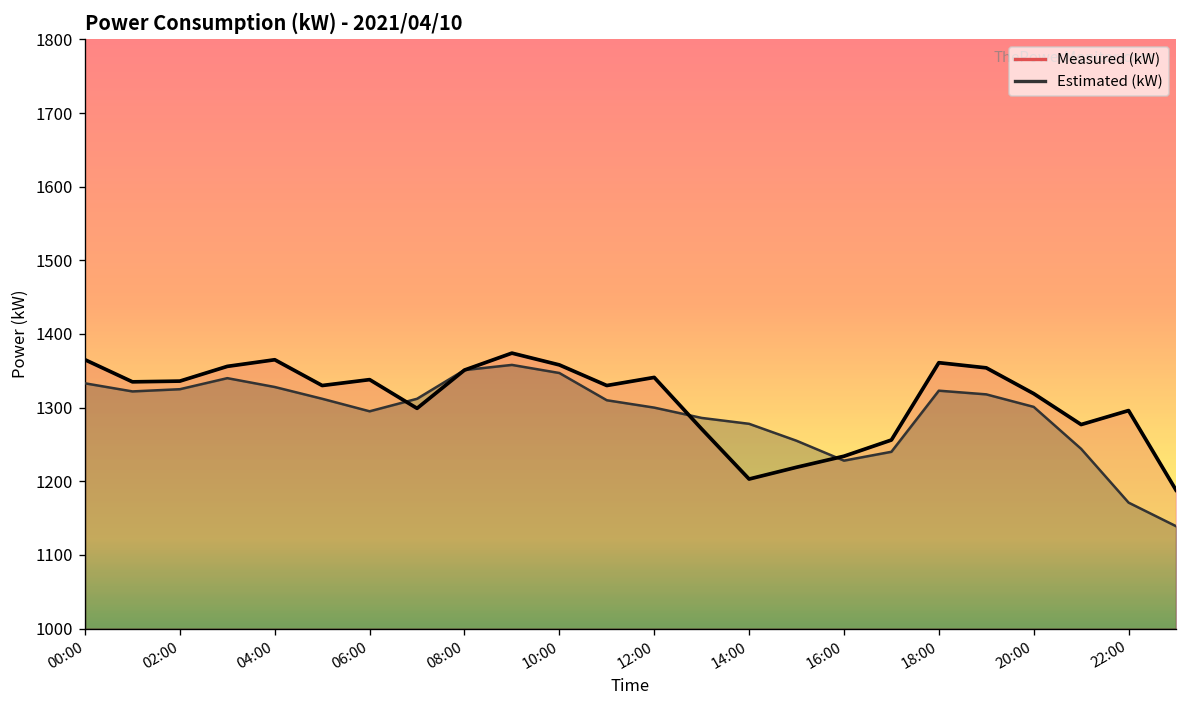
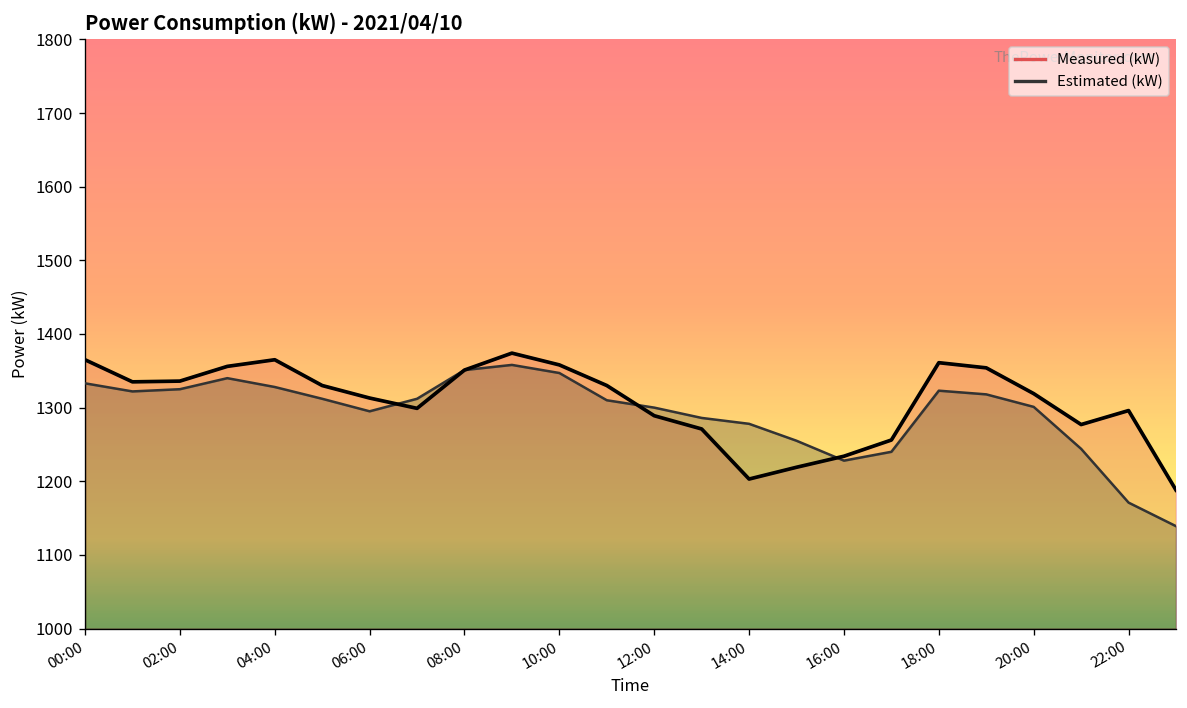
  {
    "Measured (kW)": {
      "00:00": 1370,
      "02:00": 1340,
      "04:00": 1370,
-     "06:00": 1340,
+     "06:00": 1310,
      "10:00": 1360,
-     "12:00": 1340,
+     "12:00": 1290,
      "14:00": 1200,
      "16:00": 1230,
      "18:00": 1360,
      "20:00": 1320,
      "22:00": 1300
    },
    "Estimated (kW)": {
      "00:00": 1330,
      "02:00": 1330,
      "04:00": 1330,
      "06:00": 1300,
      "10:00": 1350,
      "12:00": 1300,
      "14:00": 1280,
      "16:00": 1230,
      "18:00": 1320,
      "20:00": 1300,
      "22:00": 1170
    }
  }
